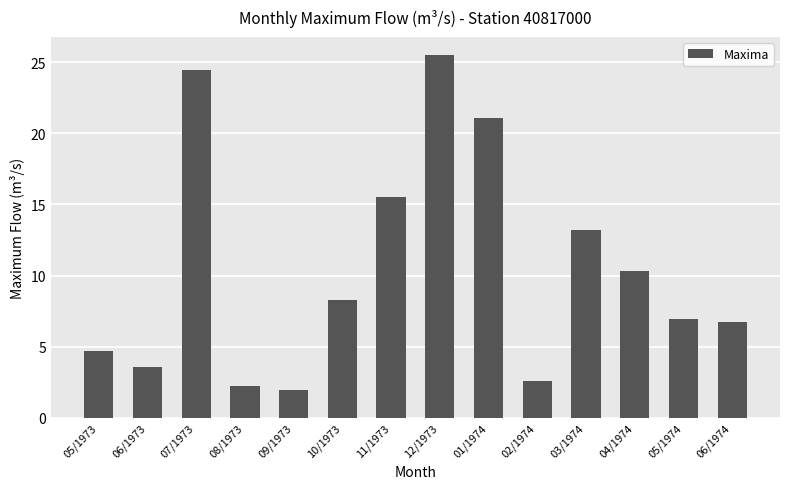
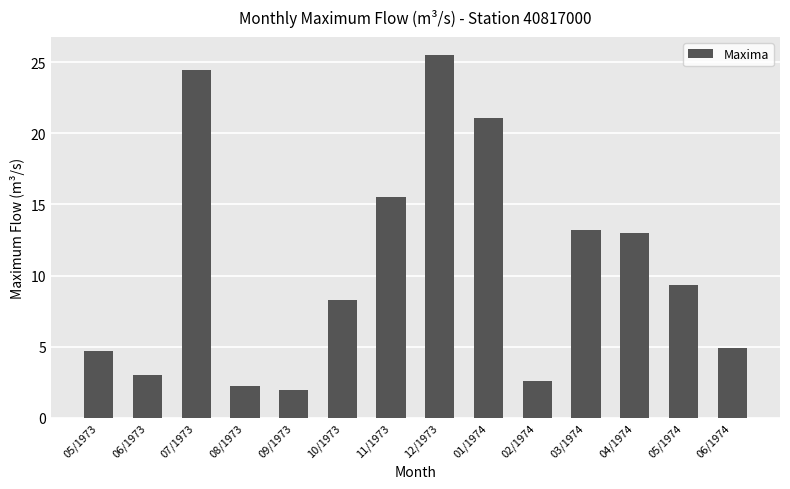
  {
    "05/1973": 4.7,
-   "06/1973": 3.6,
+   "06/1973": 3.0,
    "07/1973": 24.4,
    "08/1973": 2.2,
    "09/1973": 2.0,
    "10/1973": 8.3,
    "11/1973": 15.5,
    "12/1973": 25.5,
    "01/1974": 21.1,
    "02/1974": 2.6,
    "03/1974": 13.2,
-   "04/1974": 10.3,
-   "05/1974": 6.9,
-   "06/1974": 6.7
+   "04/1974": 13.0,
+   "05/1974": 9.3,
+   "06/1974": 4.9
  }
